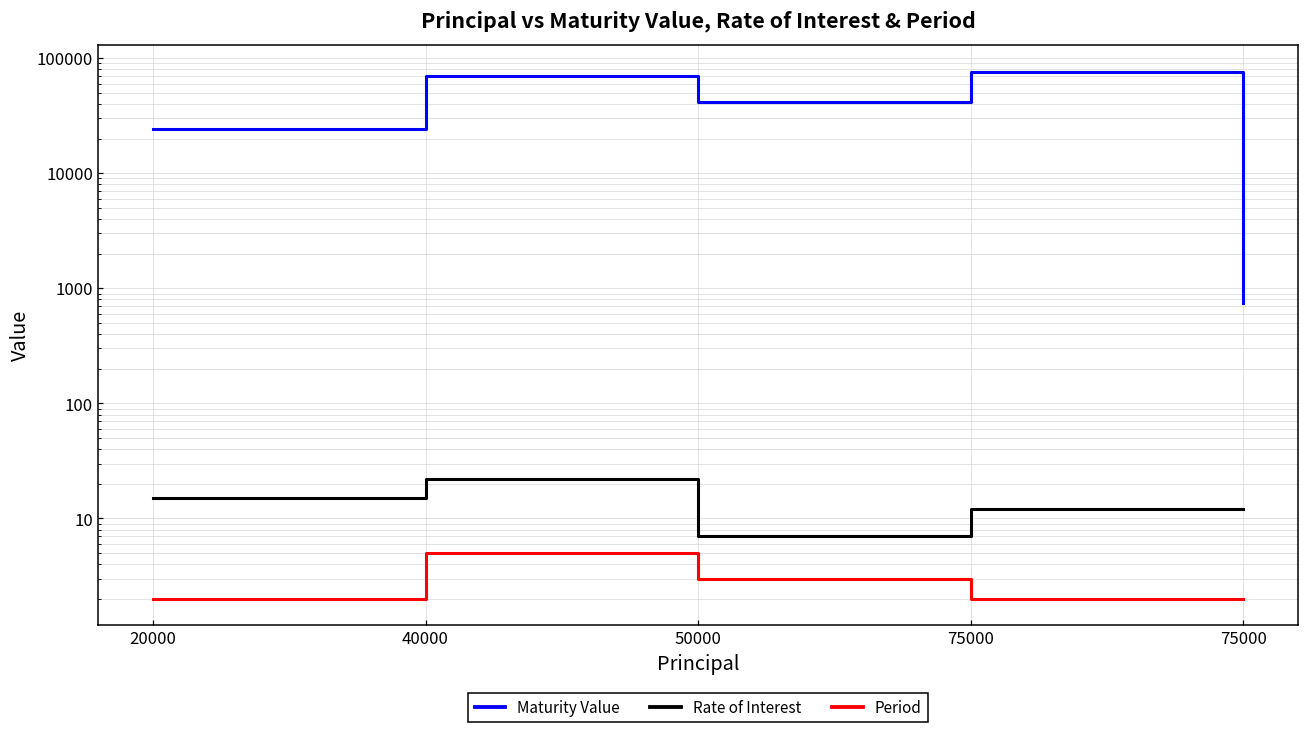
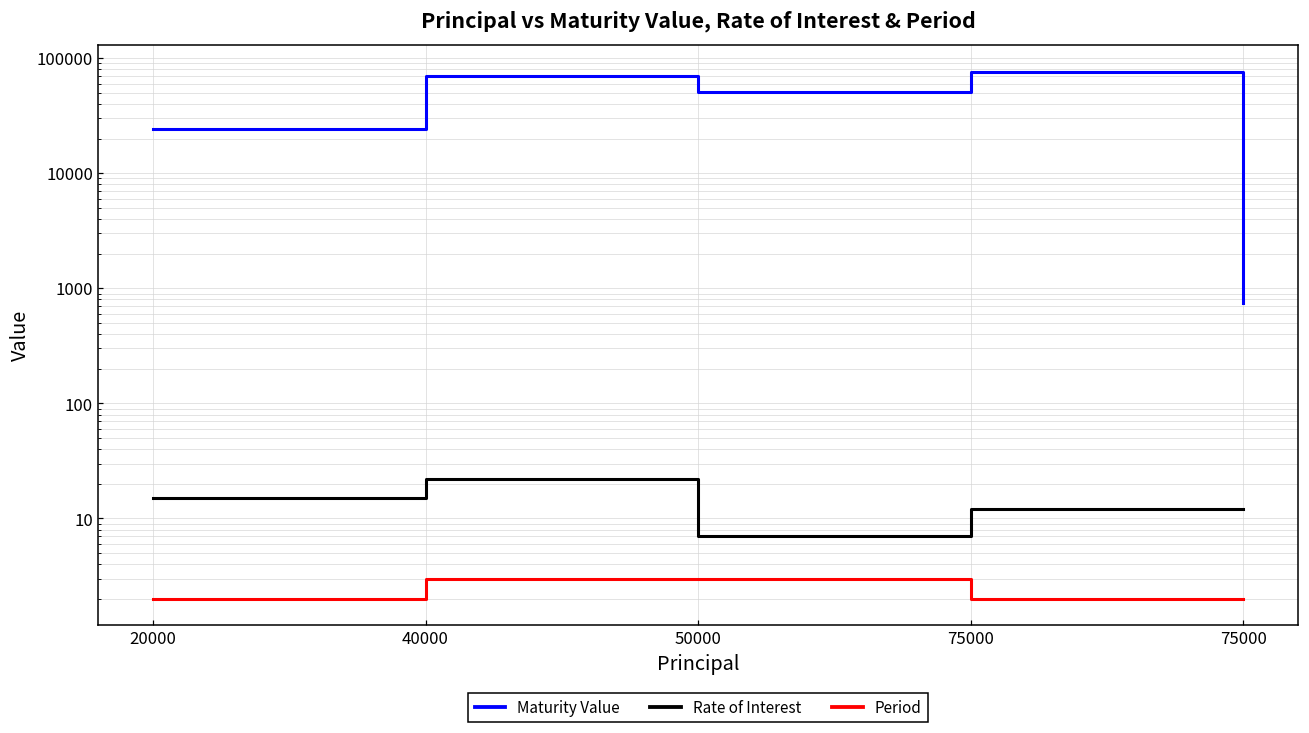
  {
    "Maturity Value": {
      "20000": 24000,
      "40000": 70000,
-     "50000": 41000
+     "50000": 50000
    },
    "Rate of Interest": {
      "20000": 15,
      "40000": 22,
      "50000": 7
    },
    "Period": {
      "20000": 2,
-     "40000": 5,
+     "40000": 3,
      "50000": 3
    }
  }
